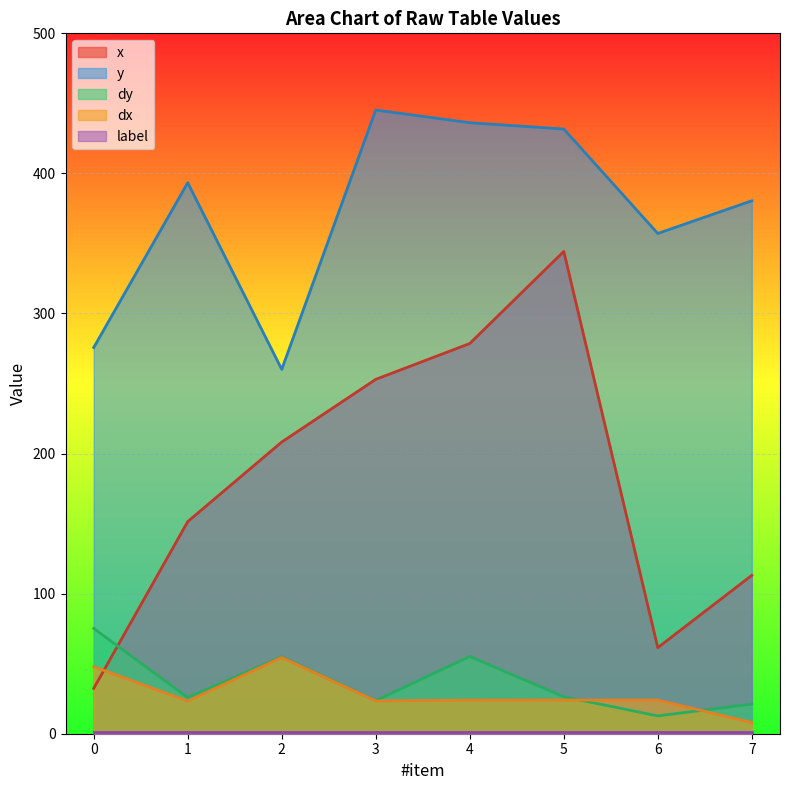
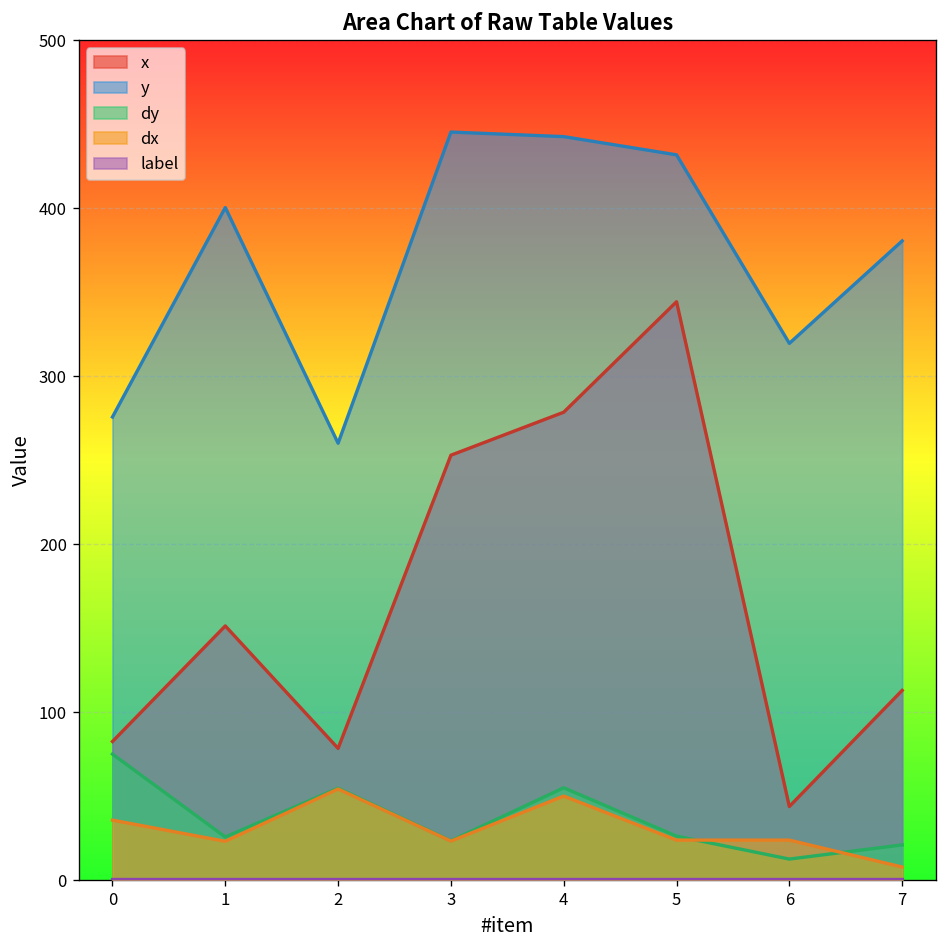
  {
    "x": {
-     "0": 32,
+     "0": 83,
      "1": 151,
-     "2": 208,
+     "2": 79,
      "3": 253,
      "4": 279,
      "5": 344,
-     "6": 61,
+     "6": 44,
      "7": 113
    },
    "y": {
      "0": 276,
-     "1": 393,
+     "1": 400,
      "2": 260,
      "3": 445,
-     "4": 436,
+     "4": 443,
      "5": 432,
-     "6": 357,
+     "6": 320,
      "7": 380
    },
    "dy": {
      "0": 75,
      "1": 26,
      "4": 55,
      "5": 26,
      "6": 13,
      "7": 21
    },
    "dx": {
-     "0": 48,
+     "0": 36,
      "1": 23,
-     "4": 24,
+     "4": 50,
      "5": 24,
      "6": 24,
      "7": 8
    },
    "label": {
      "0": 1,
      "1": 1,
      "2": 1,
      "3": 1,
      "4": 1,
      "5": 1,
      "6": 1,
      "7": 1
    }
  }
